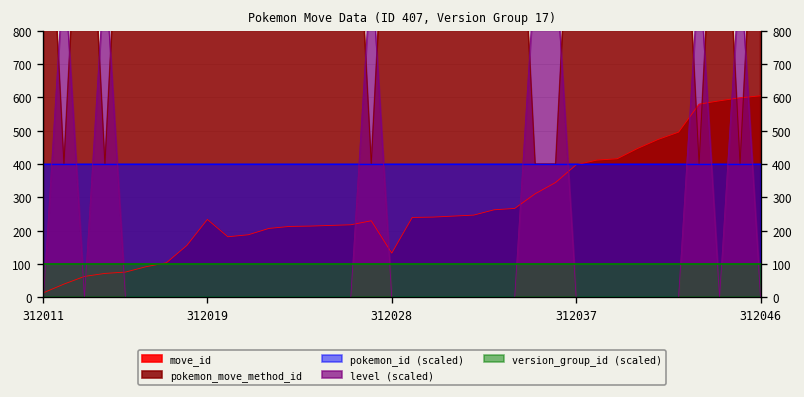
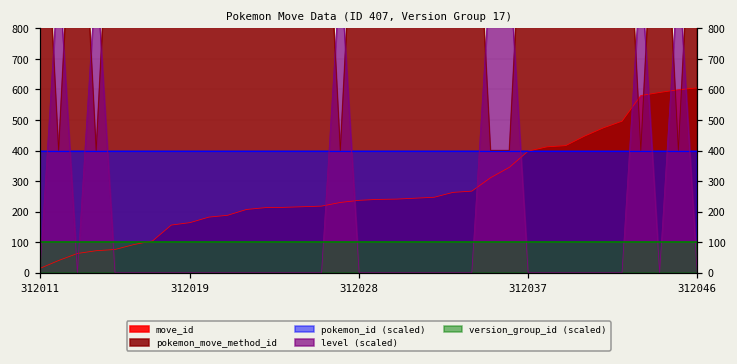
  {
    "move_id": {
      "312011": 10,
-     "312019": 230,
-     "312028": 130,
+     "312019": 160,
+     "312028": 240,
      "312046": 610
    },
    "pokemon_id (scaled)": {
      "312011": 400,
      "312019": 400,
      "312028": 400,
      "312046": 400
    },
    "level (scaled)": {
      "312011": 0,
      "312019": 0,
      "312028": 0,
      "312037": 0,
      "312046": 0
    },
    "version_group_id (scaled)": {
      "312011": 100,
      "312019": 100,
      "312028": 100,
      "312037": 100,
      "312046": 100
    }
  }
